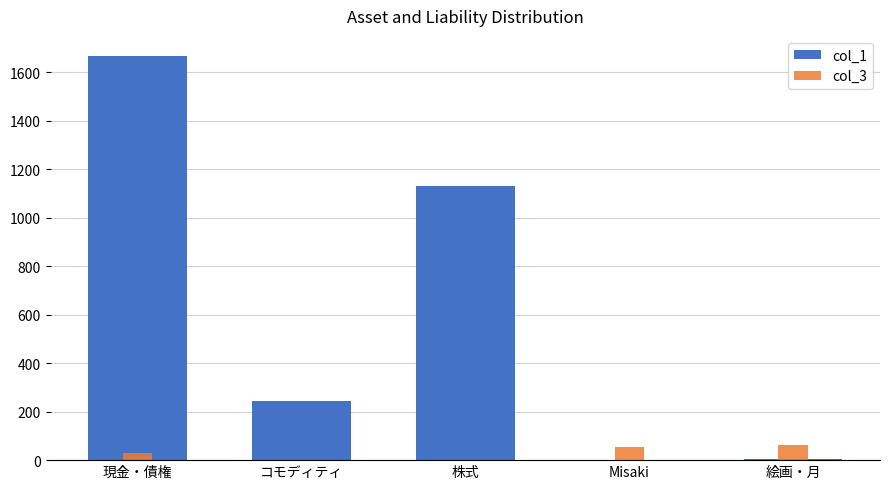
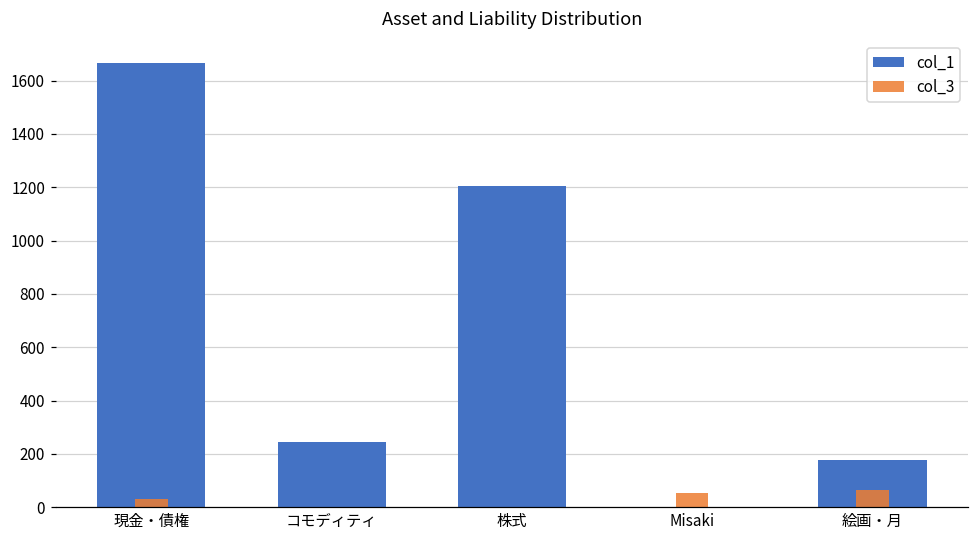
  {
    "col_1": {
      "現金・債権": 1670,
      "コモディティ": 240,
-     "株式": 1130,
+     "株式": 1200,
      "Misaki": 0,
-     "絵画・月": 0
+     "絵画・月": 180
    },
    "col_3": {
      "コモディティ": 0,
      "株式": 0,
      "Misaki": 50
    }
  }
